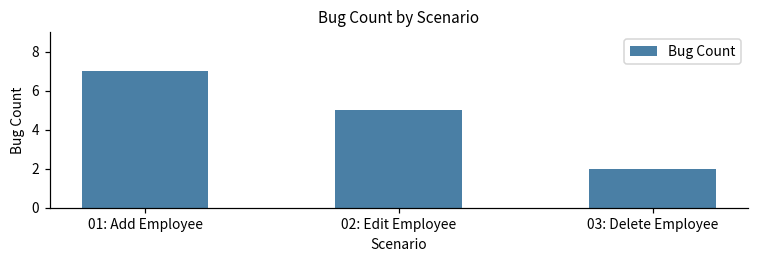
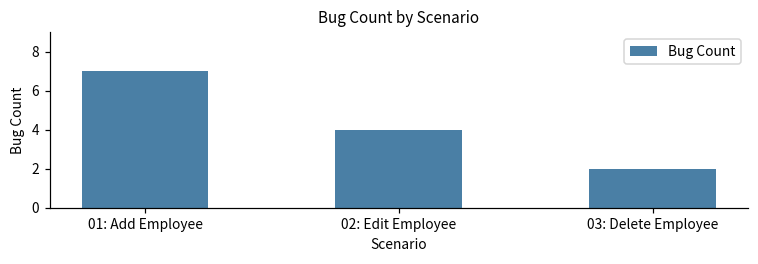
  {
    "01: Add Employee": 7,
-   "02: Edit Employee": 5,
+   "02: Edit Employee": 4,
    "03: Delete Employee": 2
  }
